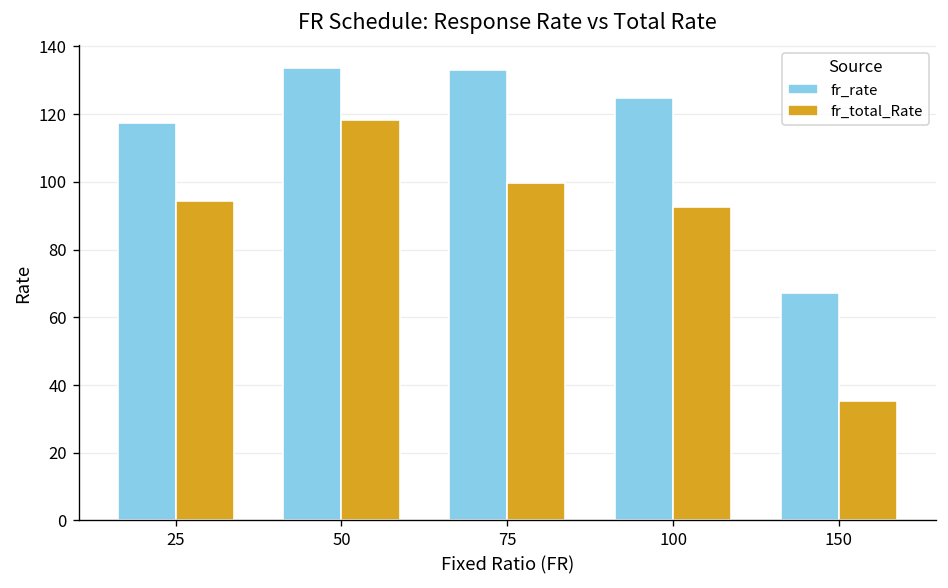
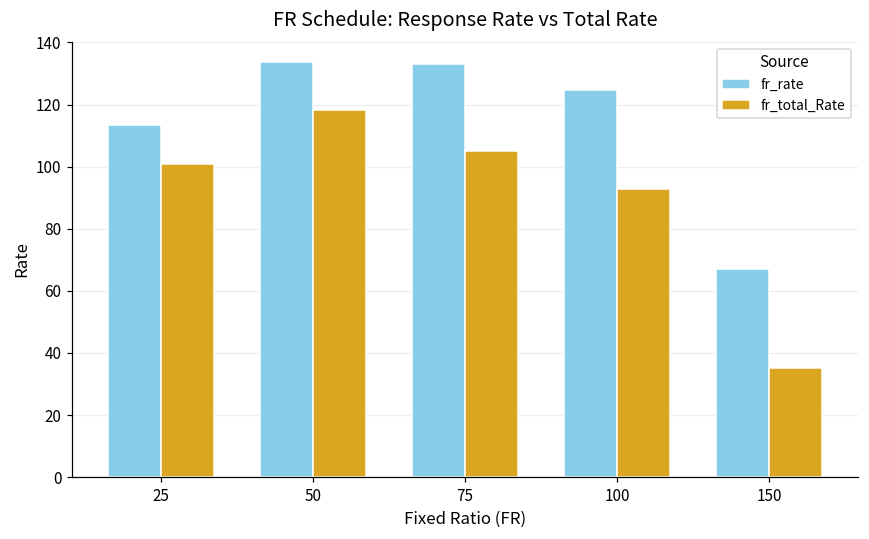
  {
    "fr_rate": {
-     "25": 117,
+     "25": 113,
      "50": 134,
      "75": 133,
      "100": 125,
      "150": 67
    },
    "fr_total_Rate": {
-     "25": 94,
+     "25": 101,
      "50": 118,
-     "75": 100,
+     "75": 105,
      "100": 93,
      "150": 35
    }
  }
